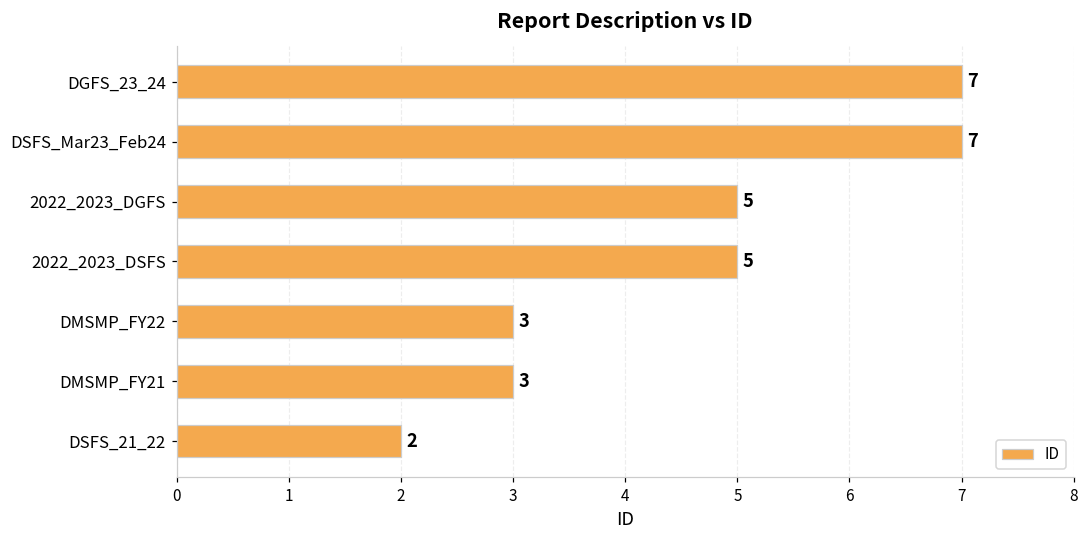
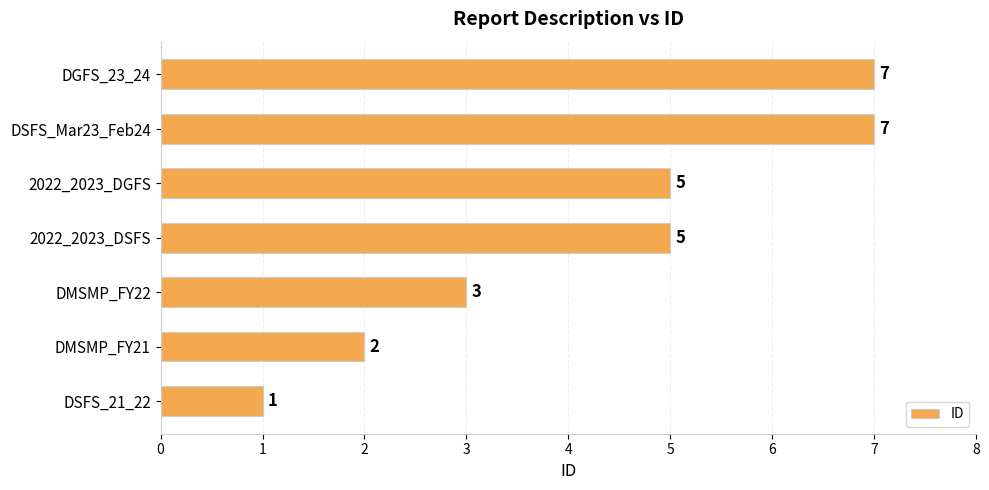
  {
    "DGFS_23_24": 7,
    "DSFS_Mar23_Feb24": 7,
    "2022_2023_DGFS": 5,
    "2022_2023_DSFS": 5,
    "DMSMP_FY22": 3,
-   "DMSMP_FY21": 3,
-   "DSFS_21_22": 2
+   "DMSMP_FY21": 2,
+   "DSFS_21_22": 1
  }
